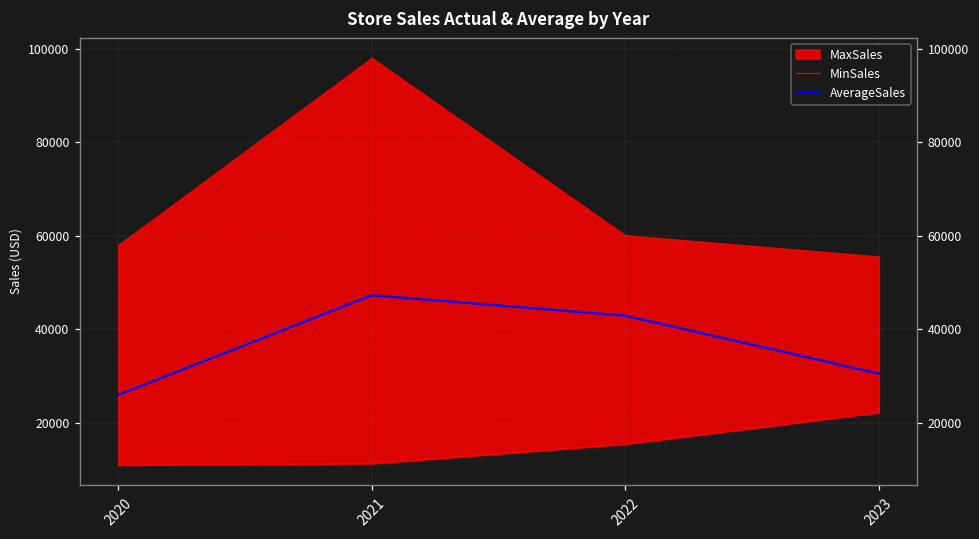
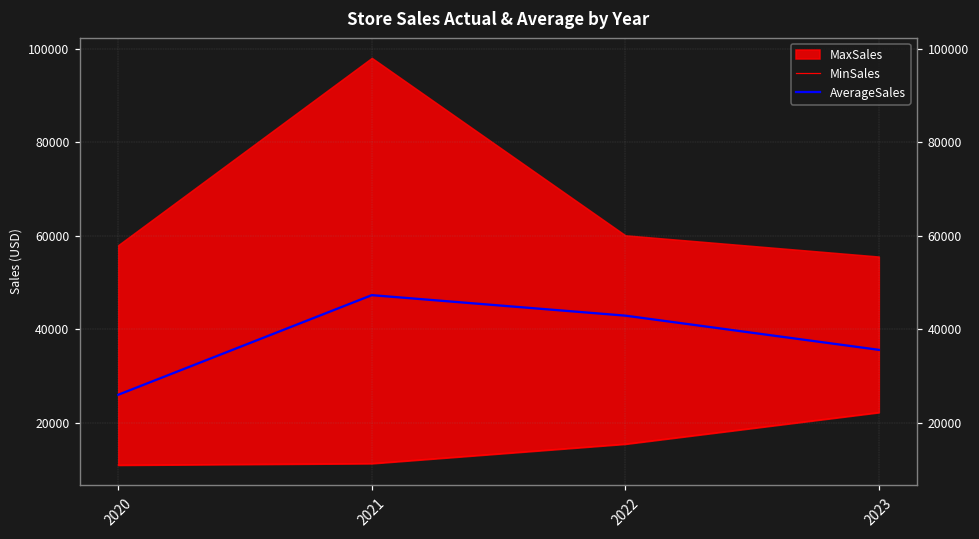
  {
    "AverageSales": {
      "2020": 26000,
      "2021": 47000,
      "2022": 43000,
-     "2023": 31000
+     "2023": 36000
    }
  }
